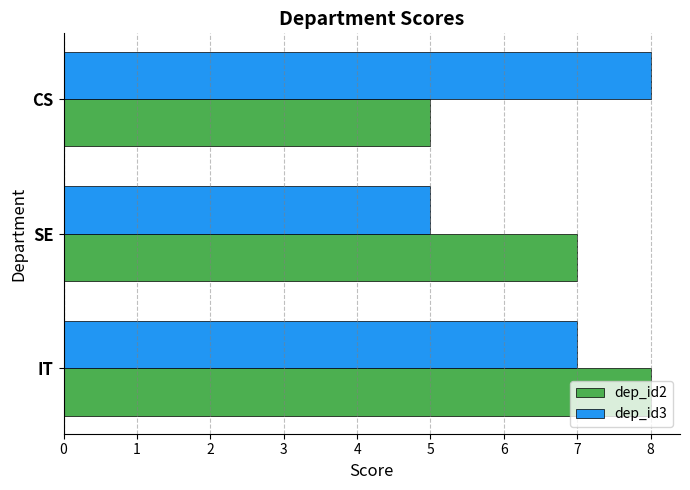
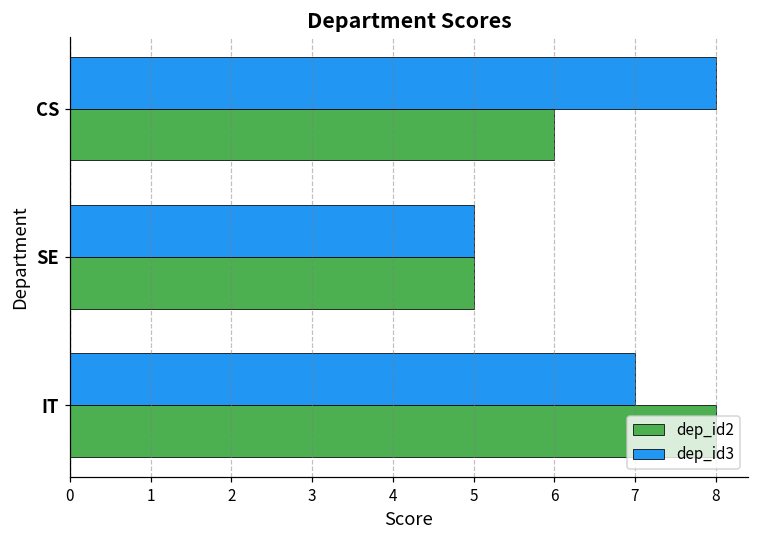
  {
    "dep_id2": {
-     "CS": 5,
-     "SE": 7
+     "CS": 6,
+     "SE": 5
    },
    "dep_id3": {
      "CS": 8,
      "SE": 5,
      "IT": 7
    }
  }
